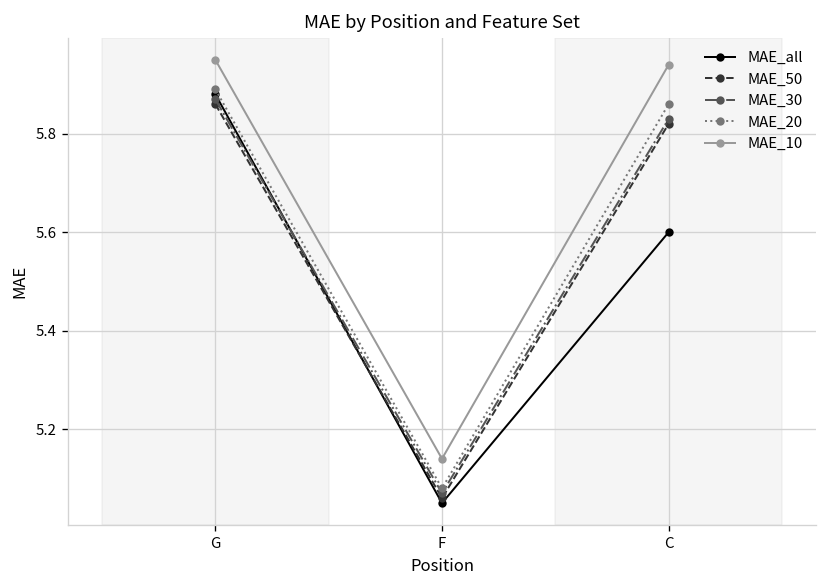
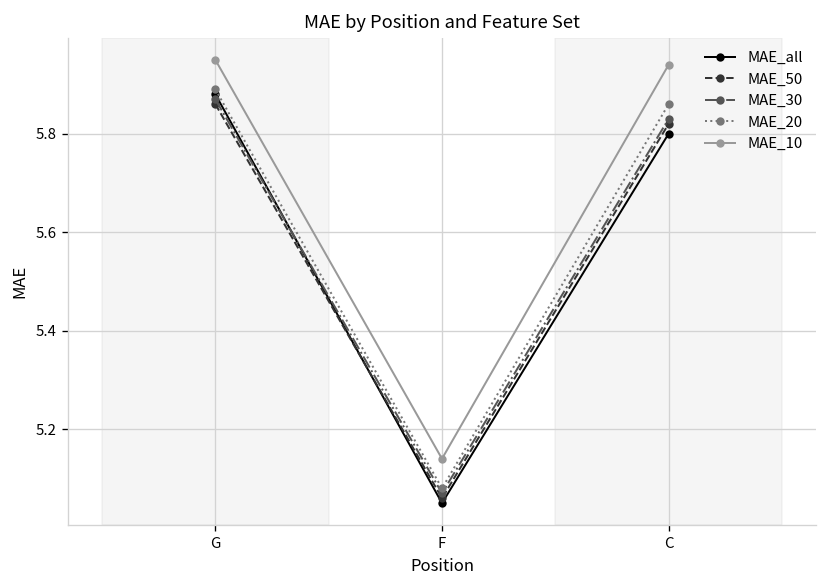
  {
    "MAE_all": {
      "G": 5.88,
      "F": 5.05,
-     "C": 5.6
+     "C": 5.8
    }
  }
